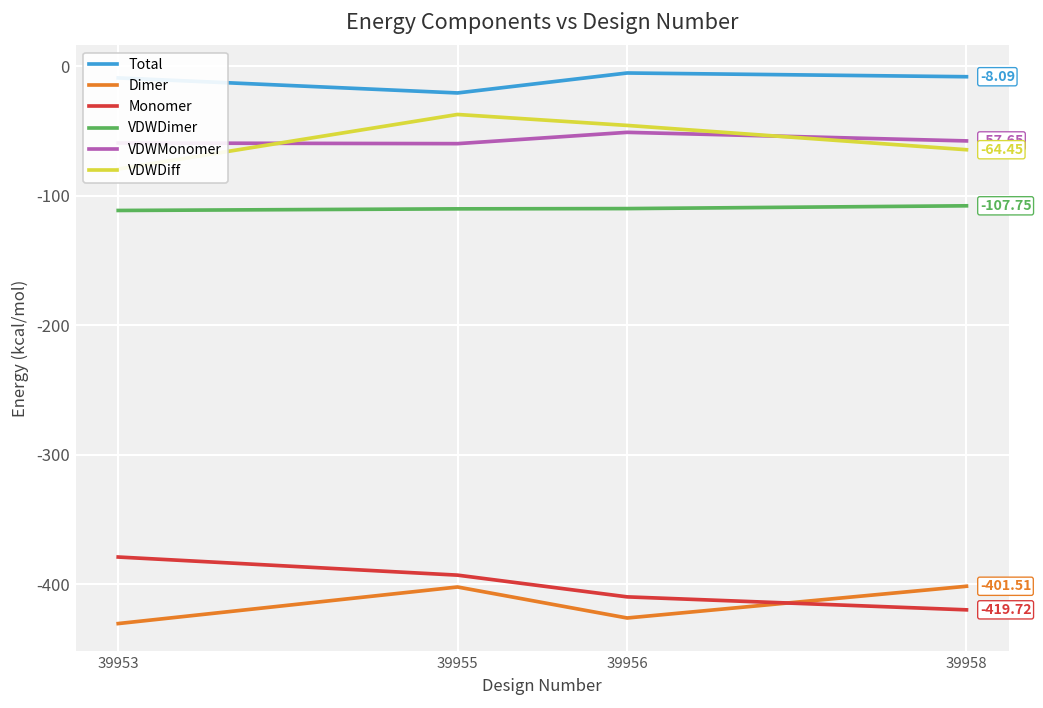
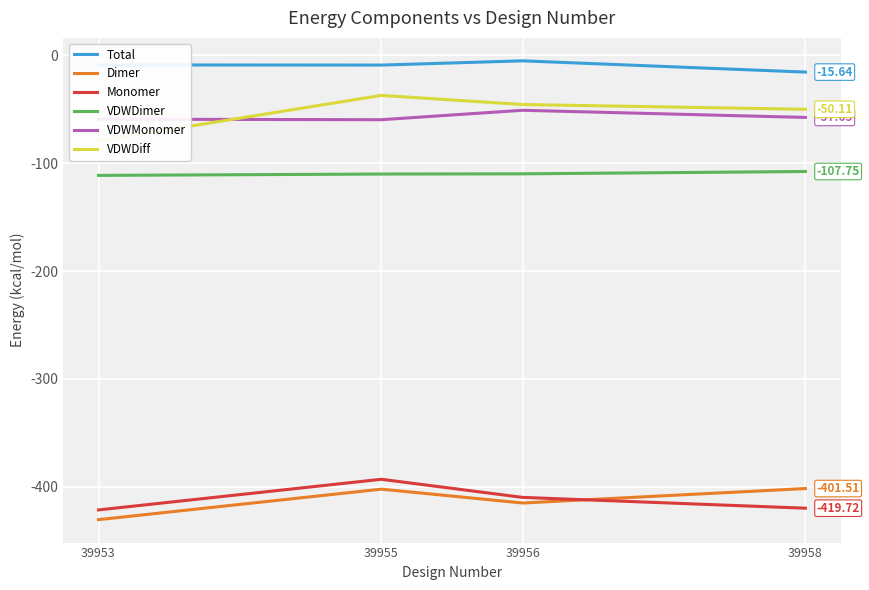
  {
    "Total": {
-     "39955": -21,
-     "39958": -8.09
+     "39955": -9,
+     "39958": -15.64
    },
    "Dimer": {
      "39953": -430,
      "39955": -402,
-     "39956": -426
+     "39956": -415
    },
    "Monomer": {
-     "39953": -379,
+     "39953": -421,
      "39955": -393,
      "39956": -410
    },
    "VDWDimer": {
      "39953": -111,
      "39955": -110,
      "39956": -110
    },
    "VDWMonomer": {
      "39955": -60,
      "39956": -51
    },
    "VDWDiff": {
-     "39958": -64.45
+     "39958": -50.11
    }
  }
